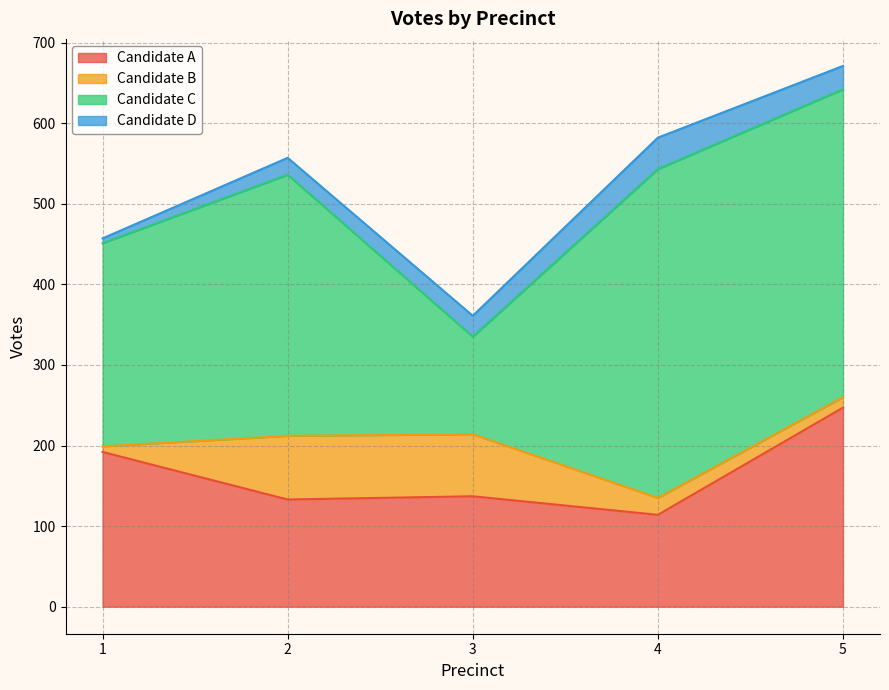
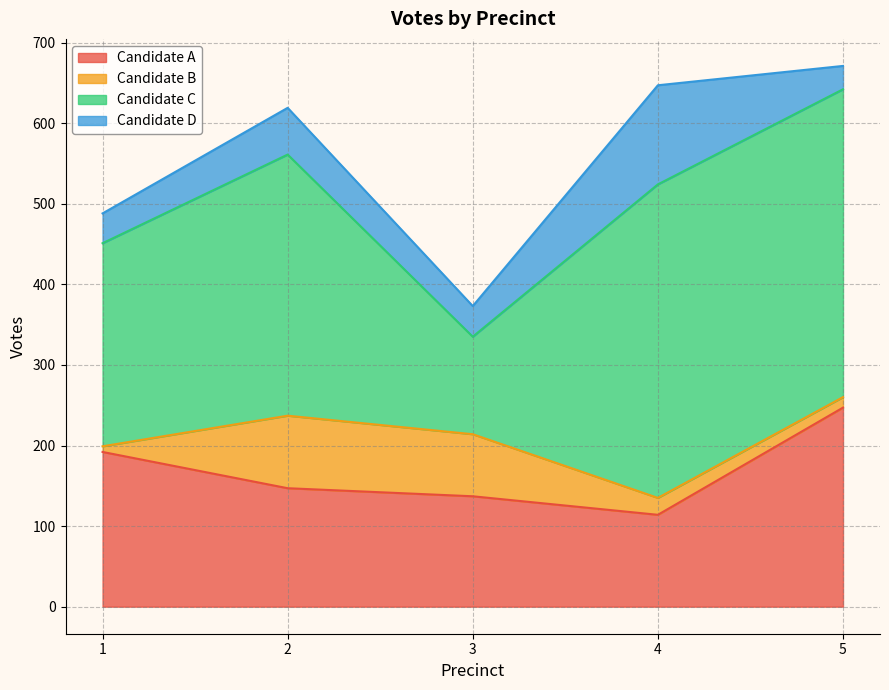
  {
    "Candidate A": {
      "1": 190,
-     "2": 130,
+     "2": 150,
      "3": 140,
      "4": 110,
      "5": 250
    },
    "Candidate B": {
      "1": 10,
-     "2": 80,
+     "2": 90,
      "3": 80,
      "4": 20,
      "5": 10
    },
    "Candidate C": {
      "1": 250,
      "2": 320,
      "3": 120,
-     "4": 410,
+     "4": 390,
      "5": 380
    },
    "Candidate D": {
-     "1": 10,
-     "2": 20,
-     "3": 30,
-     "4": 40,
+     "1": 40,
+     "2": 60,
+     "3": 40,
+     "4": 120,
      "5": 30
    }
  }
